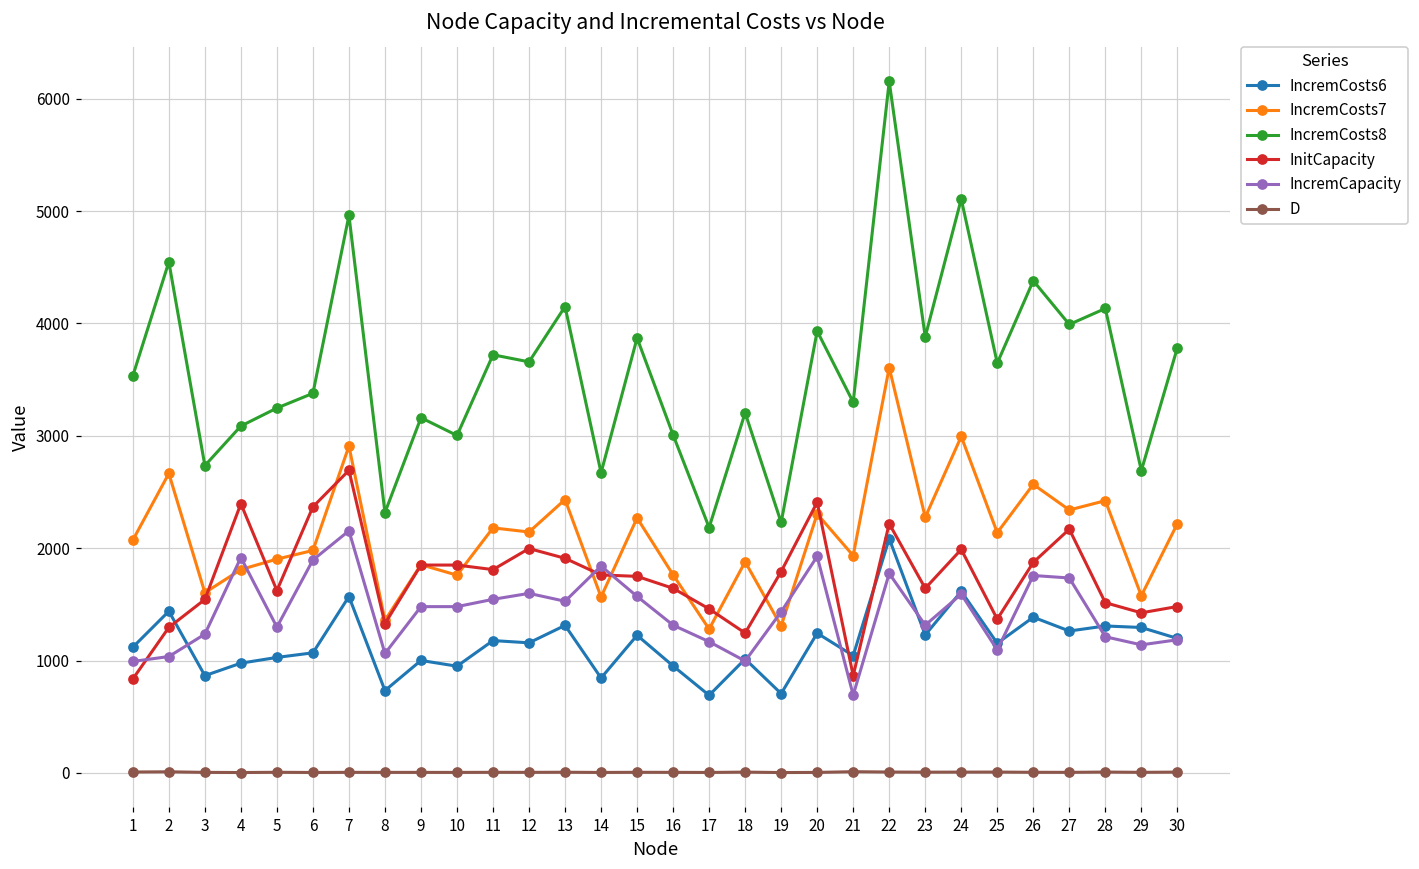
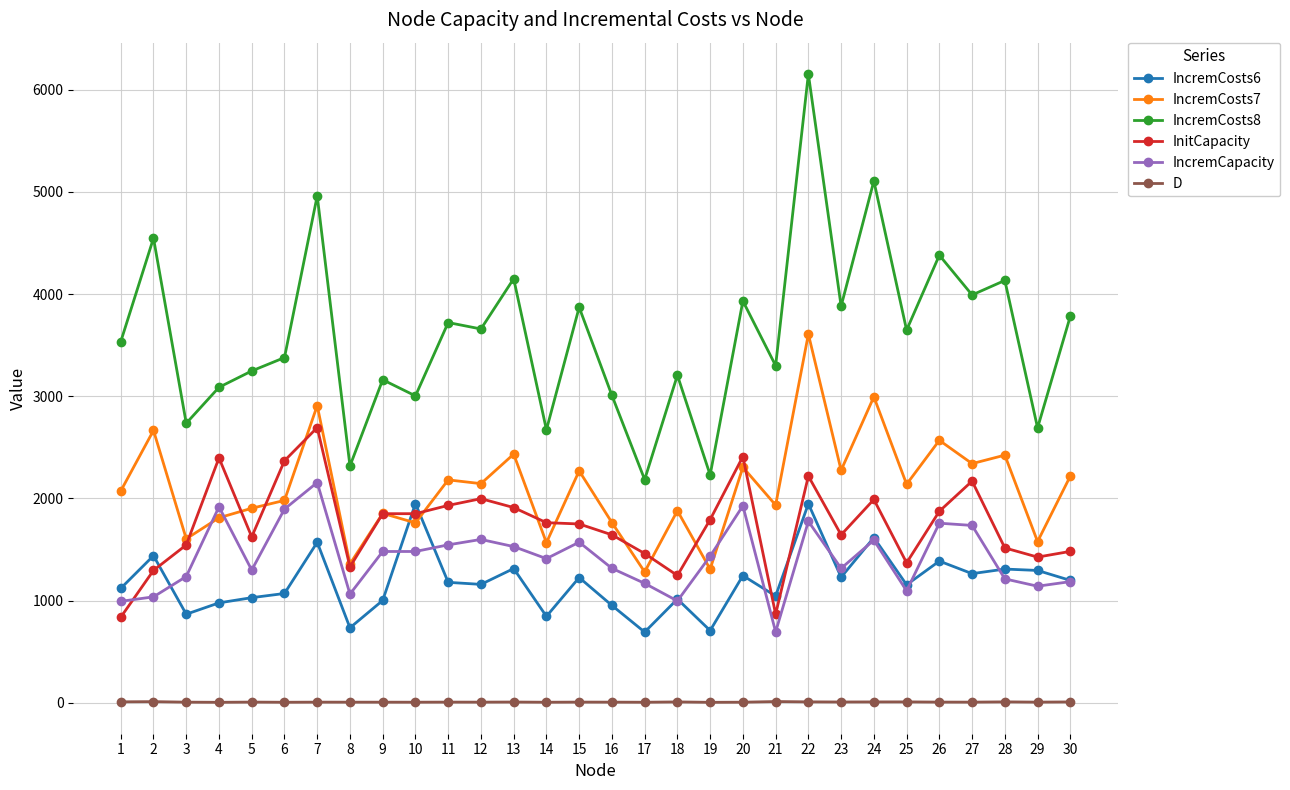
  {
    "IncremCosts6": {
      "1": 1120,
      "2": 1440,
      "3": 870,
      "4": 980,
      "5": 1030,
      "6": 1070,
      "7": 1570,
      "8": 730,
      "9": 1000,
-     "10": 950,
+     "10": 1950,
      "11": 1180,
      "12": 1160,
      "13": 1310,
      "14": 850,
      "15": 1230,
      "16": 950,
      "17": 690,
      "19": 710,
      "20": 1240,
      "21": 1040,
-     "22": 2080,
+     "22": 1950,
      "23": 1230,
      "25": 1150,
      "26": 1390,
      "27": 1260,
      "28": 1310,
      "29": 1290
    },
    "IncremCosts7": {
      "1": 2070,
      "2": 2670,
      "3": 1600,
      "4": 1810,
      "5": 1900,
      "6": 1980,
      "7": 2910,
      "8": 1360,
      "10": 1760,
      "11": 2180,
      "12": 2140,
      "13": 2430,
      "14": 1570,
      "15": 2270,
      "16": 1760,
      "17": 1280,
      "18": 1880,
      "19": 1310,
      "20": 2310,
      "21": 1930,
      "22": 3610,
      "23": 2280,
      "24": 2990,
      "25": 2140,
      "26": 2570,
      "27": 2340,
      "28": 2420,
      "29": 1580,
      "30": 2220
    },
    "IncremCosts8": {
      "1": 3530,
      "2": 4550,
      "3": 2740,
      "4": 3090,
      "5": 3250,
      "6": 3380,
      "7": 4960,
      "8": 2320,
      "9": 3160,
      "10": 3000,
      "11": 3720,
      "12": 3660,
      "13": 4150,
      "14": 2670,
      "15": 3870,
      "16": 3010,
      "17": 2180,
      "18": 3210,
      "19": 2230,
      "20": 3930,
      "21": 3300,
      "22": 6150,
      "23": 3880,
      "24": 5110,
      "25": 3650,
      "26": 4380,
      "27": 3990,
      "28": 4130,
      "29": 2690,
      "30": 3780
    },
    "InitCapacity": {
      "1": 840,
      "2": 1300,
      "3": 1540,
      "4": 2400,
      "5": 1620,
      "6": 2370,
      "7": 2690,
      "8": 1330,
      "10": 1850,
-     "11": 1810,
+     "11": 1930,
      "12": 2000,
      "13": 1910,
      "14": 1760,
      "15": 1750,
      "16": 1640,
      "17": 1460,
      "18": 1250,
      "19": 1790,
      "20": 2410,
      "21": 870,
      "22": 2220,
      "23": 1640,
      "24": 1990,
      "25": 1370,
      "26": 1870,
      "27": 2170,
      "28": 1520,
      "29": 1430,
      "30": 1480
    },
    "IncremCapacity": {
      "1": 990,
      "2": 1040,
      "3": 1240,
      "4": 1920,
      "5": 1300,
      "6": 1900,
      "7": 2160,
      "8": 1060,
      "9": 1480,
      "10": 1480,
      "11": 1550,
      "12": 1600,
      "13": 1530,
-     "14": 1840,
+     "14": 1410,
      "15": 1570,
      "16": 1320,
      "17": 1170,
      "19": 1430,
      "20": 1930,
      "21": 690,
      "22": 1780,
      "23": 1320,
      "25": 1100,
      "26": 1760,
      "27": 1740,
      "28": 1210,
      "29": 1140
    },
    "D": {
      "1": 10,
      "2": 10,
      "3": 10,
      "4": 0,
      "5": 10,
      "6": 0,
      "7": 10,
      "8": 10,
      "9": 10,
      "10": 0,
      "11": 10,
      "12": 10,
      "13": 10,
      "14": 0,
      "15": 10,
      "16": 10,
      "17": 0,
      "18": 10,
      "19": 0,
      "20": 0,
      "21": 10,
      "22": 10,
      "23": 10,
      "24": 10,
      "25": 10,
      "26": 10,
      "27": 10,
      "28": 10,
      "29": 10,
      "30": 10
    }
  }
